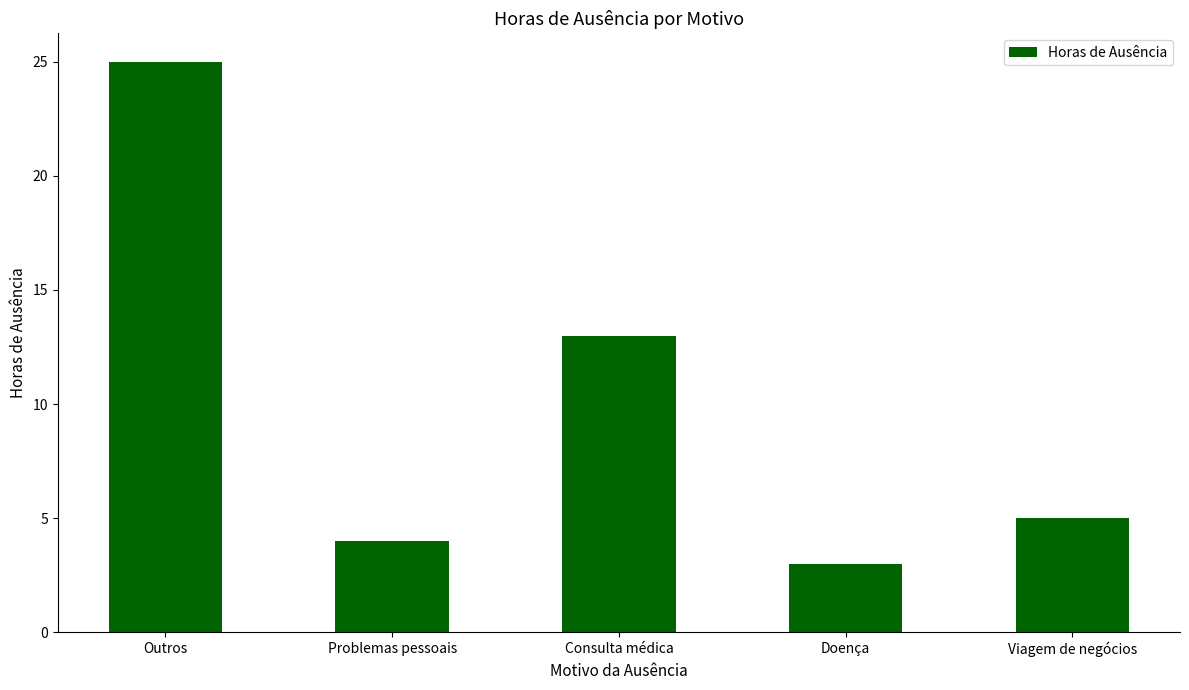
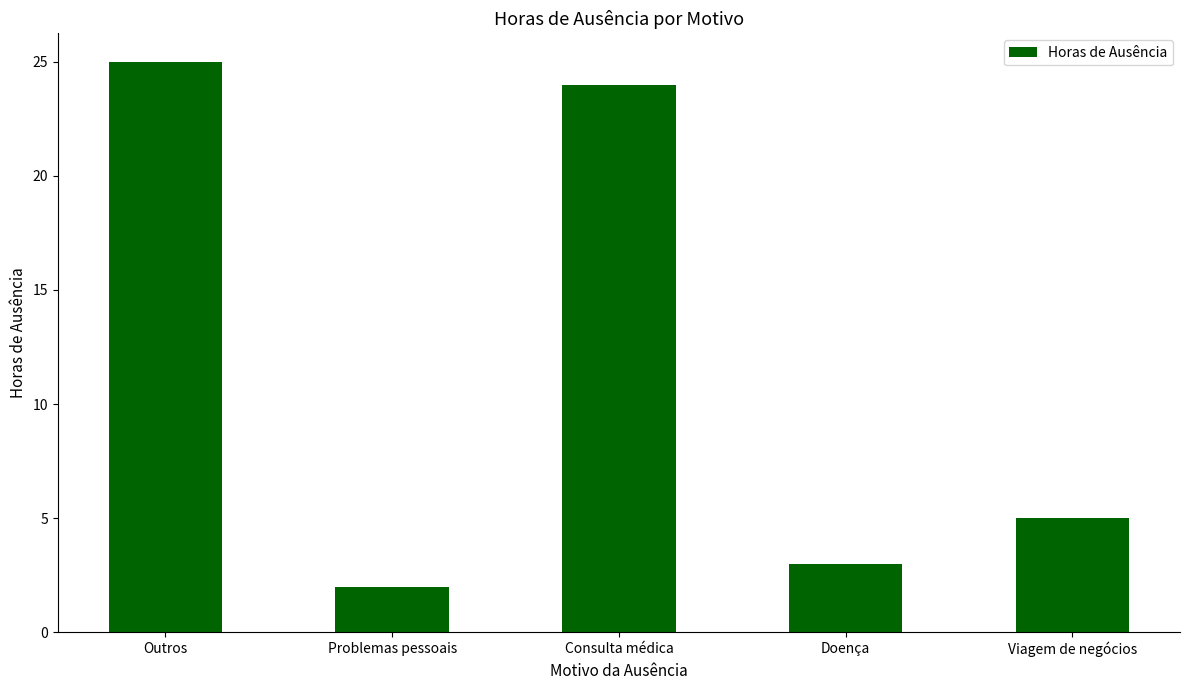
  {
    "Outros": 25,
-   "Problemas pessoais": 4,
-   "Consulta médica": 13,
+   "Problemas pessoais": 2,
+   "Consulta médica": 24,
    "Doença": 3,
    "Viagem de negócios": 5
  }
